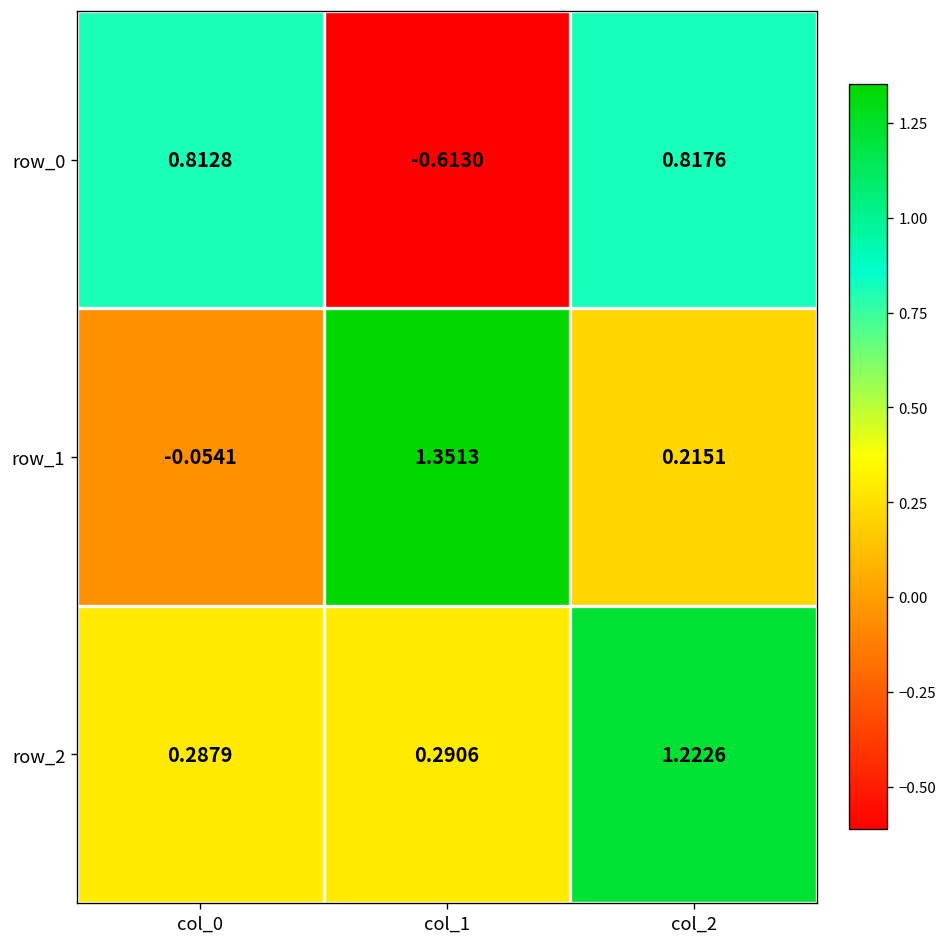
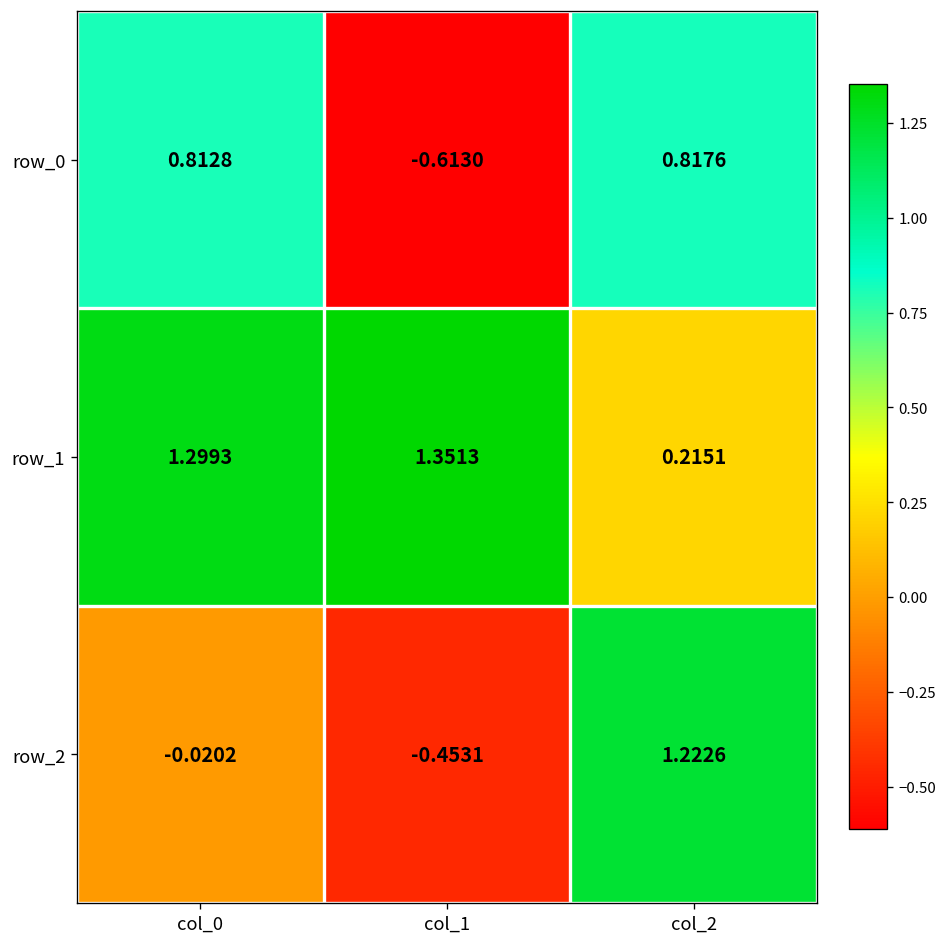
  {
    "row_0": {
      "col_0": 0.8128,
      "col_1": -0.6130,
      "col_2": 0.8176
    },
    "row_1": {
-     "col_0": -0.0541,
+     "col_0": 1.2993,
      "col_1": 1.3513,
      "col_2": 0.2151
    },
    "row_2": {
-     "col_0": 0.2879,
-     "col_1": 0.2906,
+     "col_0": -0.0202,
+     "col_1": -0.4531,
      "col_2": 1.2226
    }
  }
